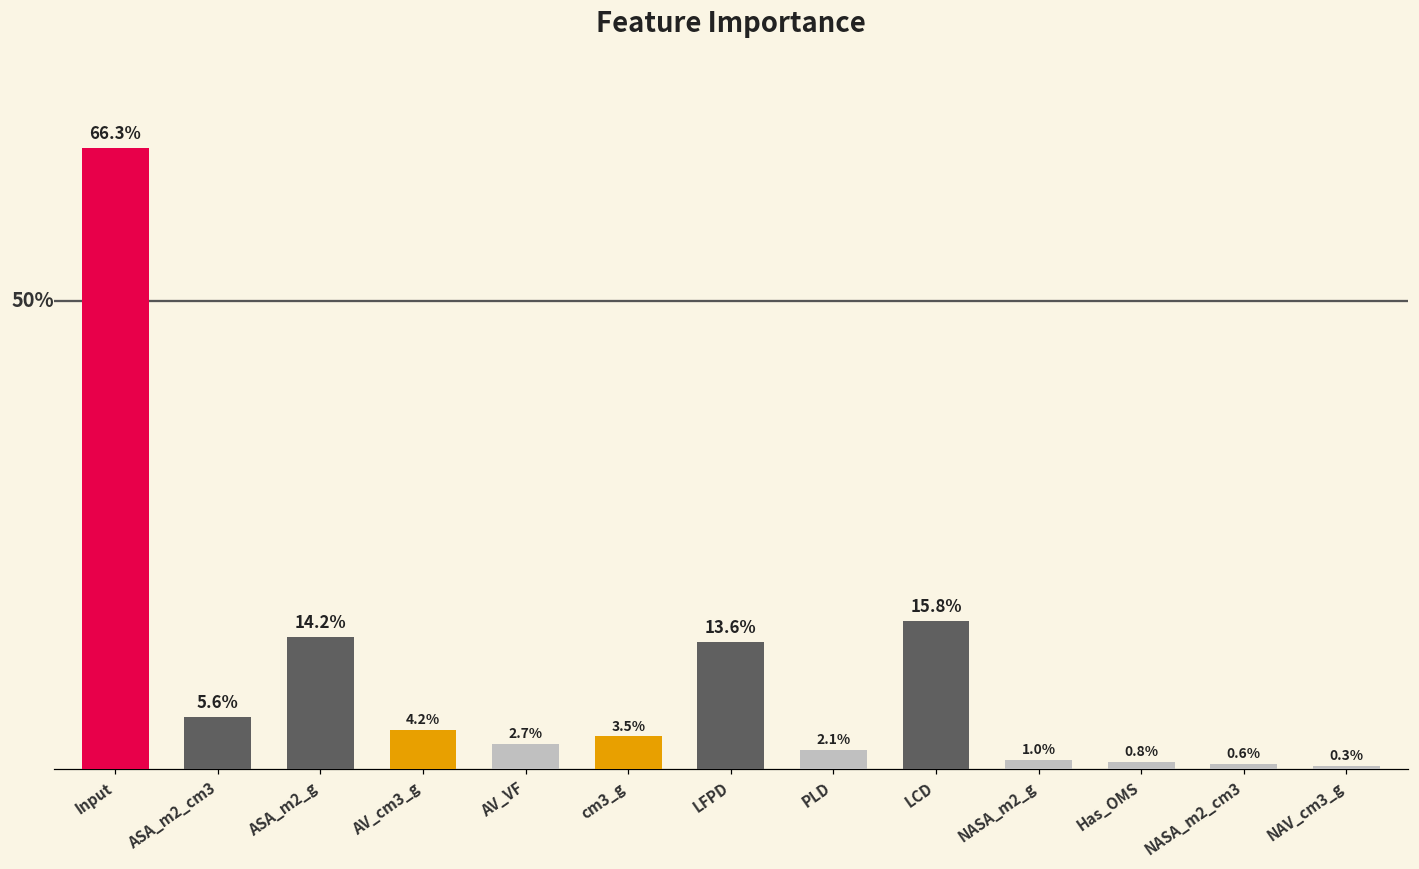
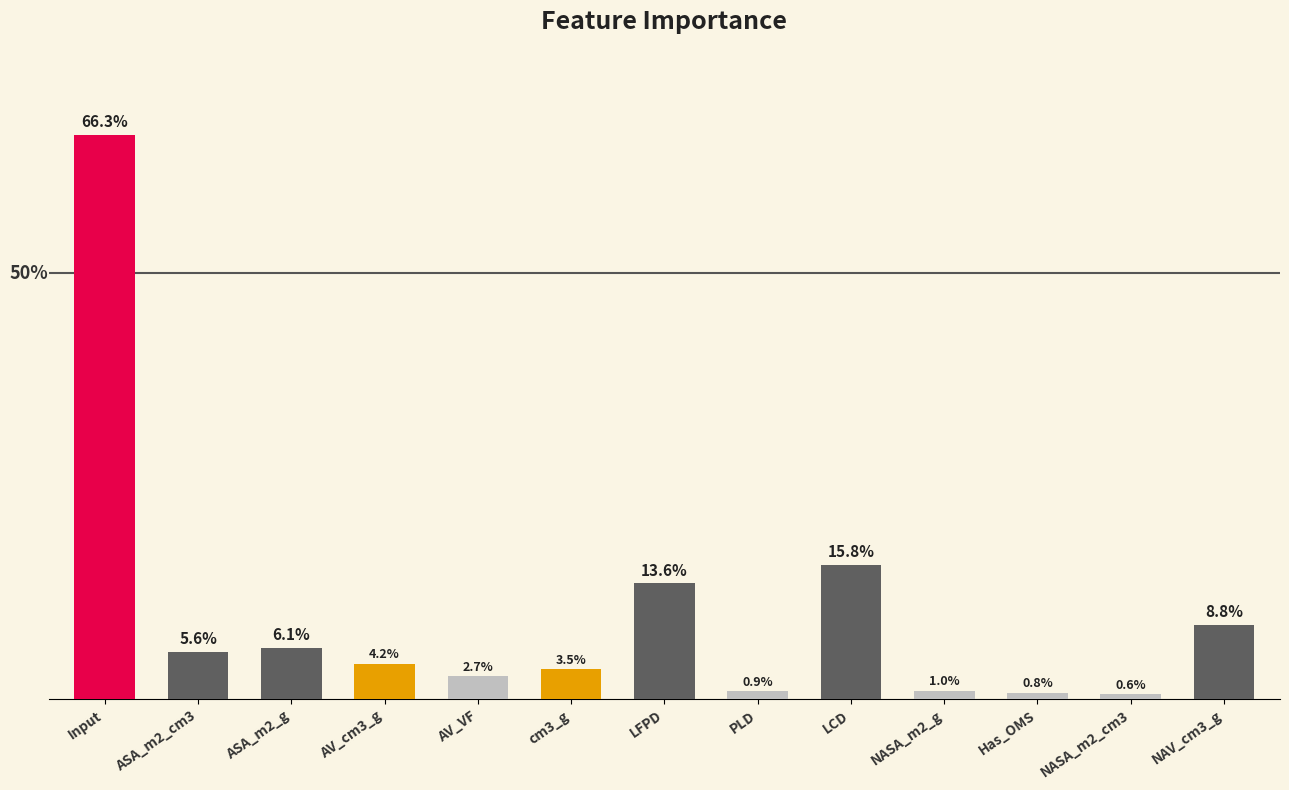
  {
    "Input": "66.3%",
    "ASA_m2_cm3": "5.6%",
-   "ASA_m2_g": "14.2%",
+   "ASA_m2_g": "6.1%",
    "AV_cm3_g": "4.2%",
    "AV_VF": "2.7%",
    "cm3_g": "3.5%",
    "LFPD": "13.6%",
-   "PLD": "2.1%",
+   "PLD": "0.9%",
    "LCD": "15.8%",
    "NASA_m2_g": "1.0%",
    "Has_OMS": "0.8%",
    "NASA_m2_cm3": "0.6%",
-   "NAV_cm3_g": "0.3%"
+   "NAV_cm3_g": "8.8%"
  }
